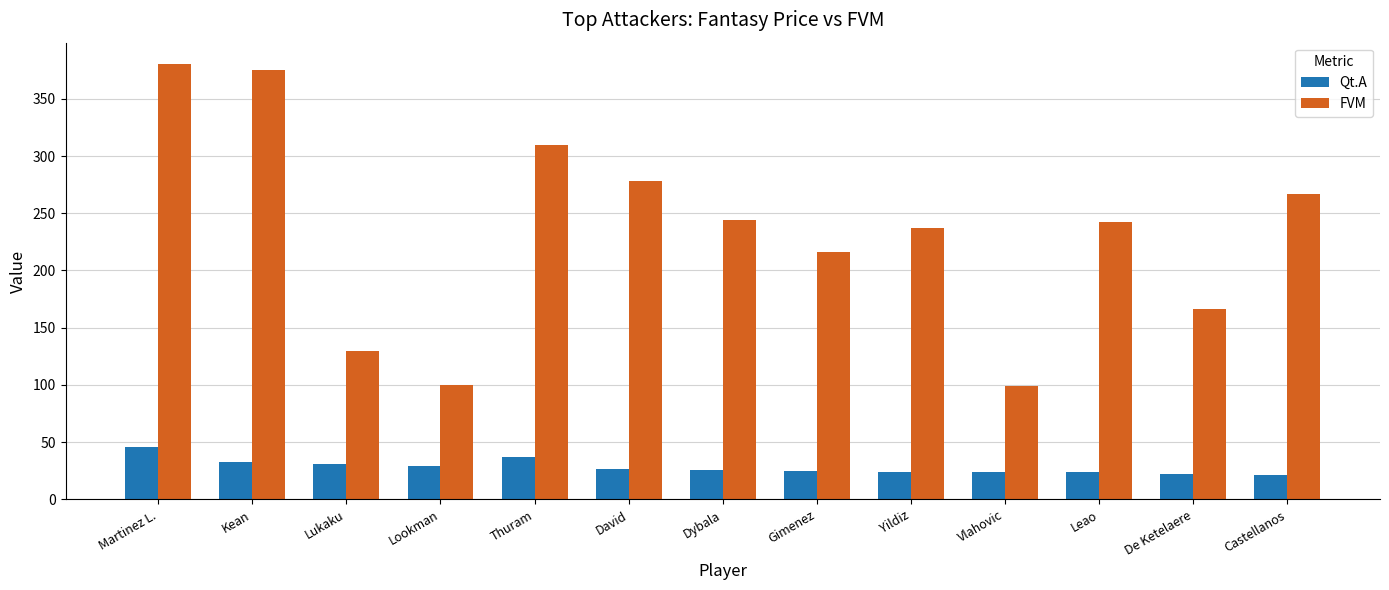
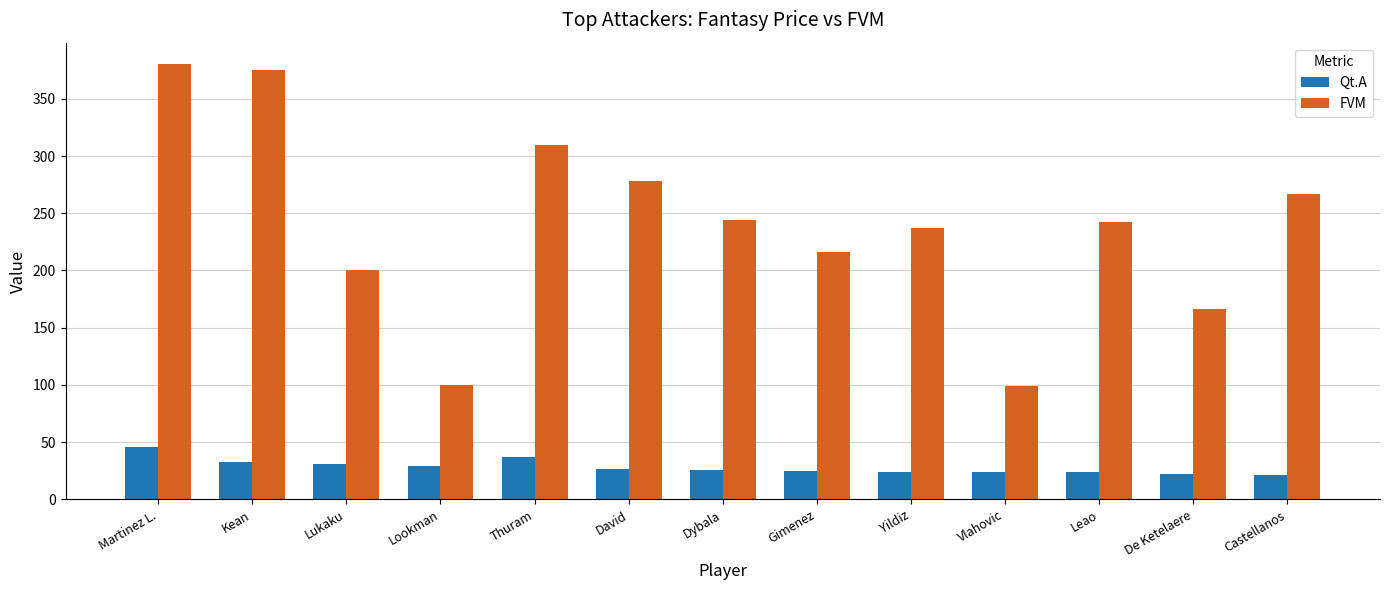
  {
    "Qt.A": {
      "Martinez L.": 46,
      "Kean": 33,
      "Lukaku": 31,
      "Lookman": 29,
      "Thuram": 37,
      "David": 27,
      "Dybala": 26,
      "Gimenez": 25,
      "Yildiz": 24,
      "Vlahovic": 24,
      "Leao": 24,
      "De Ketelaere": 22,
      "Castellanos": 21
    },
    "FVM": {
      "Martinez L.": 380,
      "Kean": 375,
-     "Lukaku": 130,
+     "Lukaku": 200,
      "Lookman": 100,
      "Thuram": 310,
      "David": 278,
      "Dybala": 244,
      "Gimenez": 216,
      "Yildiz": 237,
      "Vlahovic": 99,
      "Leao": 242,
      "De Ketelaere": 166,
      "Castellanos": 267
    }
  }
